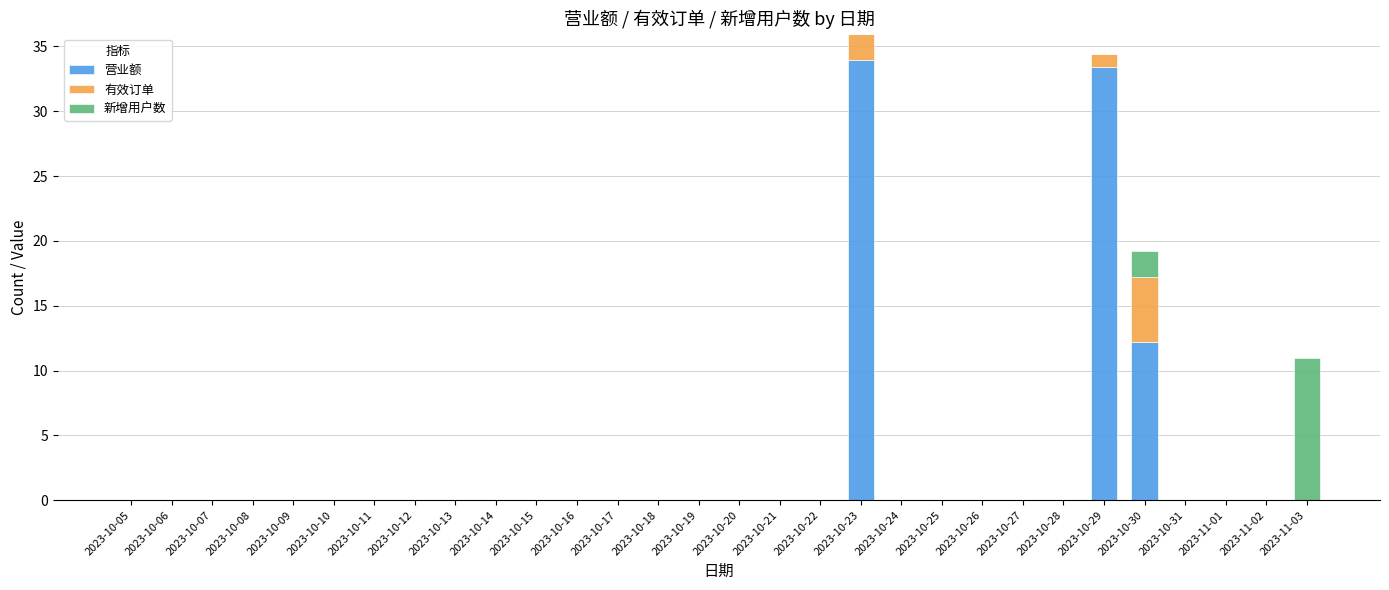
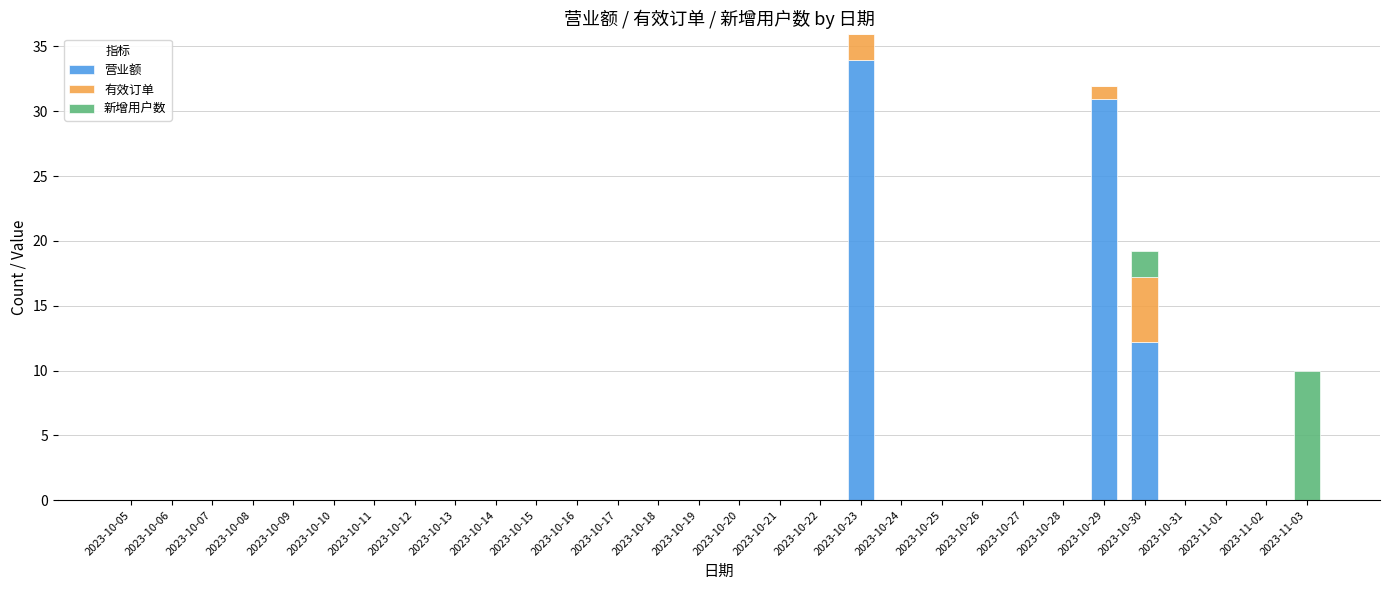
  {
    "营业额": {
      "2023-10-05": 0.0,
      "2023-10-06": 0.0,
      "2023-10-07": 0.0,
      "2023-10-08": 0.0,
      "2023-10-09": 0.0,
      "2023-10-10": 0.0,
      "2023-10-11": 0.0,
      "2023-10-12": 0.0,
      "2023-10-13": 0.0,
      "2023-10-14": 0.0,
      "2023-10-15": 0.0,
      "2023-10-16": 0.0,
      "2023-10-17": 0.0,
      "2023-10-18": 0.0,
      "2023-10-19": 0.0,
      "2023-10-20": 0.0,
      "2023-10-21": 0.0,
      "2023-10-22": 0.0,
      "2023-10-23": 34.0,
      "2023-10-24": 0.0,
      "2023-10-25": 0.0,
      "2023-10-26": 0.0,
      "2023-10-27": 0.0,
      "2023-10-28": 0.0,
-     "2023-10-29": 33.4,
+     "2023-10-29": 31.0,
      "2023-10-30": 12.2,
      "2023-10-31": 0.0,
      "2023-11-01": 0.0,
      "2023-11-02": 0.0,
      "2023-11-03": 0.0
    },
    "有效订单": {
      "2023-10-05": 0.0,
      "2023-10-06": 0.0,
      "2023-10-07": 0.0,
      "2023-10-08": 0.0,
      "2023-10-09": 0.0,
      "2023-10-10": 0.0,
      "2023-10-11": 0.0,
      "2023-10-12": 0.0,
      "2023-10-13": 0.0,
      "2023-10-14": 0.0,
      "2023-10-15": 0.0,
      "2023-10-16": 0.0,
      "2023-10-17": 0.0,
      "2023-10-18": 0.0,
      "2023-10-19": 0.0,
      "2023-10-20": 0.0,
      "2023-10-21": 0.0,
      "2023-10-22": 0.0,
      "2023-10-23": 2.0,
      "2023-10-24": 0.0,
      "2023-10-25": 0.0,
      "2023-10-26": 0.0,
      "2023-10-27": 0.0,
      "2023-10-28": 0.0,
      "2023-10-29": 1.0,
      "2023-10-30": 5.0,
      "2023-10-31": 0.0,
      "2023-11-01": 0.0,
      "2023-11-02": 0.0,
      "2023-11-03": 0.0
    },
    "新增用户数": {
      "2023-10-05": 0,
      "2023-10-06": 0,
      "2023-10-07": 0,
      "2023-10-08": 0,
      "2023-10-09": 0,
      "2023-10-10": 0,
      "2023-10-11": 0,
      "2023-10-12": 0,
      "2023-10-13": 0,
      "2023-10-14": 0,
      "2023-10-15": 0,
      "2023-10-16": 0,
      "2023-10-17": 0,
      "2023-10-18": 0,
      "2023-10-19": 0,
      "2023-10-20": 0,
      "2023-10-21": 0,
      "2023-10-22": 0,
      "2023-10-23": 0,
      "2023-10-24": 0,
      "2023-10-25": 0,
      "2023-10-26": 0,
      "2023-10-27": 0,
      "2023-10-28": 0,
      "2023-10-29": 0,
      "2023-10-30": 2,
      "2023-10-31": 0,
      "2023-11-01": 0,
      "2023-11-02": 0,
-     "2023-11-03": 11
+     "2023-11-03": 10
    }
  }
